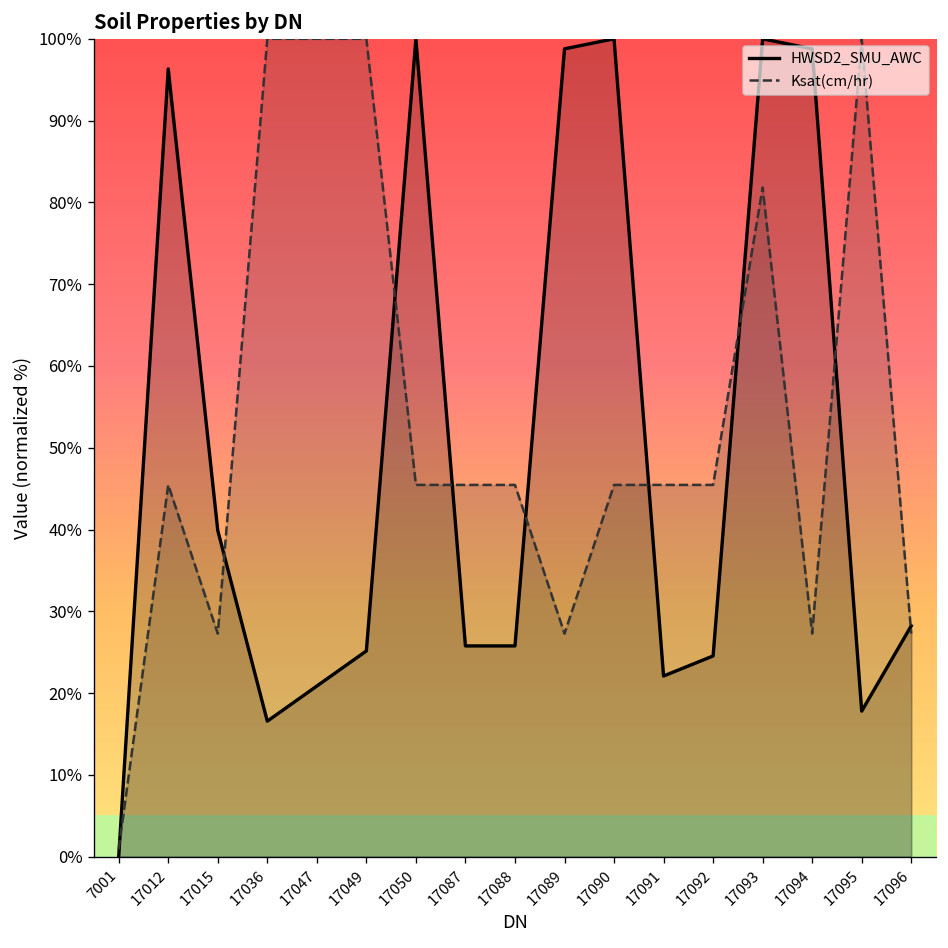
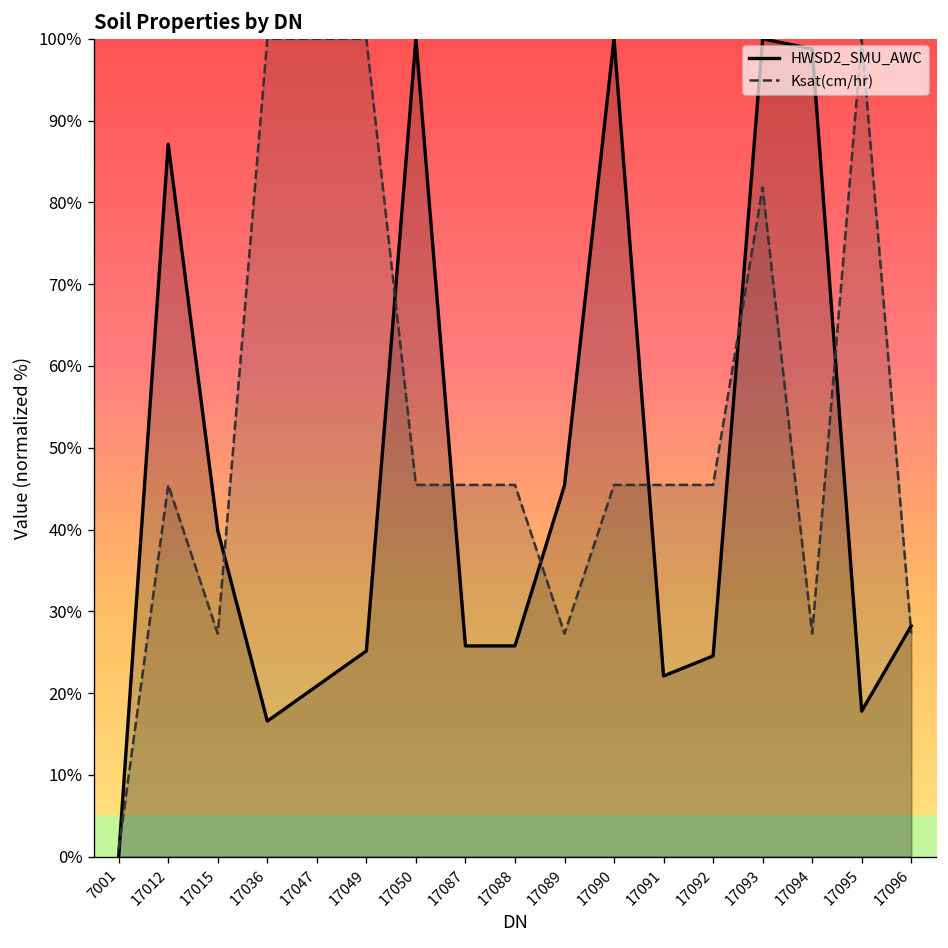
  {
    "HWSD2_SMU_AWC": {
-     "17012": "96%",
+     "17012": "87%",
      "17015": "40%",
      "17036": "17%",
      "17047": "21%",
      "17049": "25%",
      "17050": "100%",
      "17087": "26%",
      "17088": "26%",
-     "17089": "99%",
+     "17089": "45%",
      "17090": "100%",
      "17091": "22%",
      "17092": "25%",
      "17093": "100%",
      "17095": "18%",
      "17096": "28%"
    },
    "Ksat(cm/hr)": {
      "17012": "45%",
      "17015": "27%",
      "17036": "100%",
      "17047": "100%",
      "17049": "100%",
      "17050": "45%",
      "17087": "45%",
      "17088": "45%",
      "17089": "27%",
      "17090": "45%",
      "17091": "45%",
      "17092": "45%",
      "17093": "82%",
      "17094": "27%",
      "17095": "100%",
      "17096": "27%"
    }
  }
